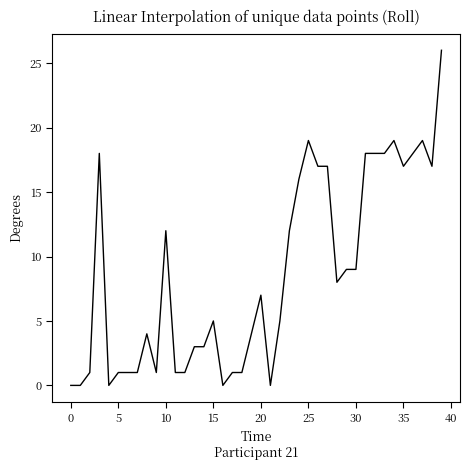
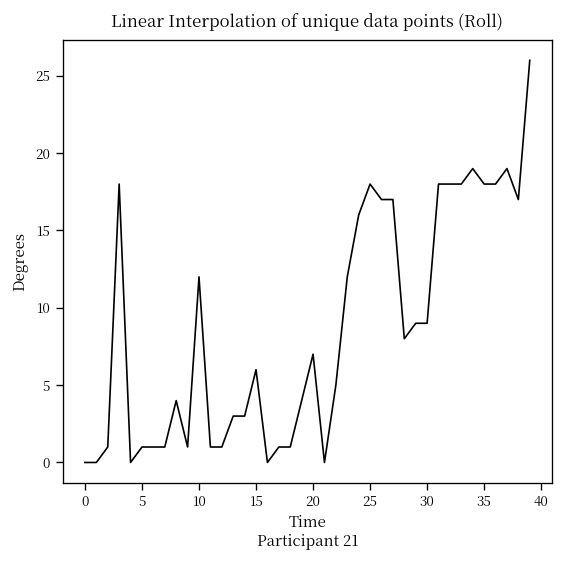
  {
    "0": 0,
    "5": 1,
    "10": 12,
-   "15": 5,
+   "15": 6,
    "20": 7,
-   "25": 19,
+   "25": 18,
    "30": 9,
-   "35": 17
+   "35": 18
  }
